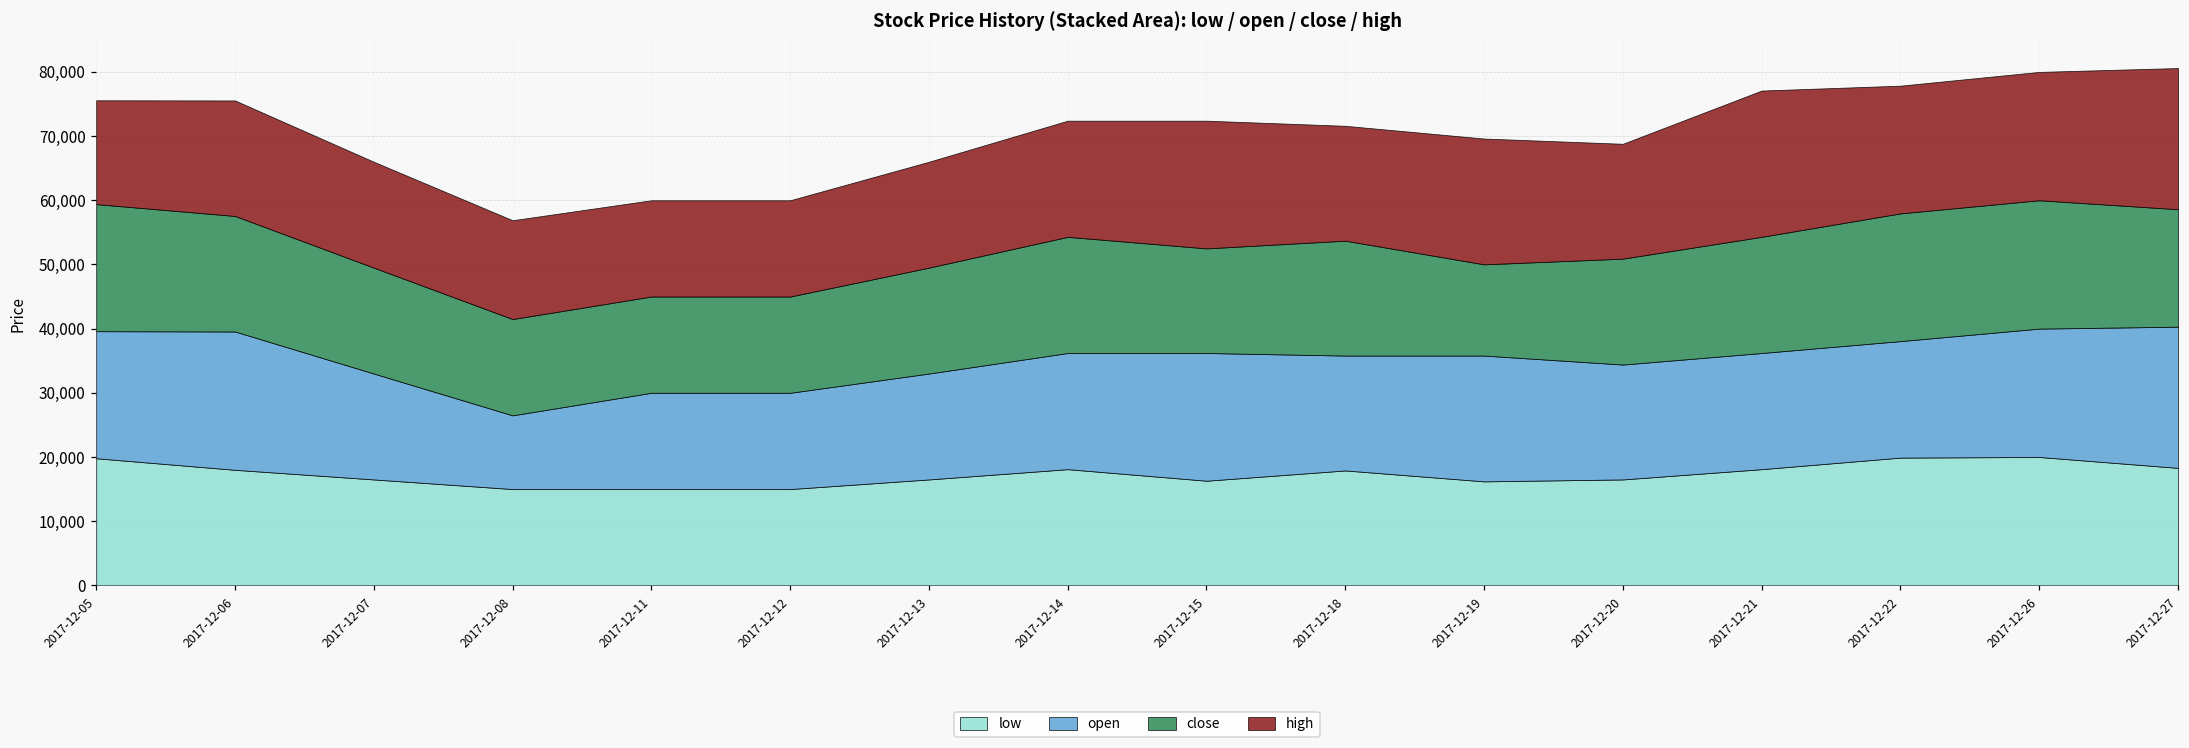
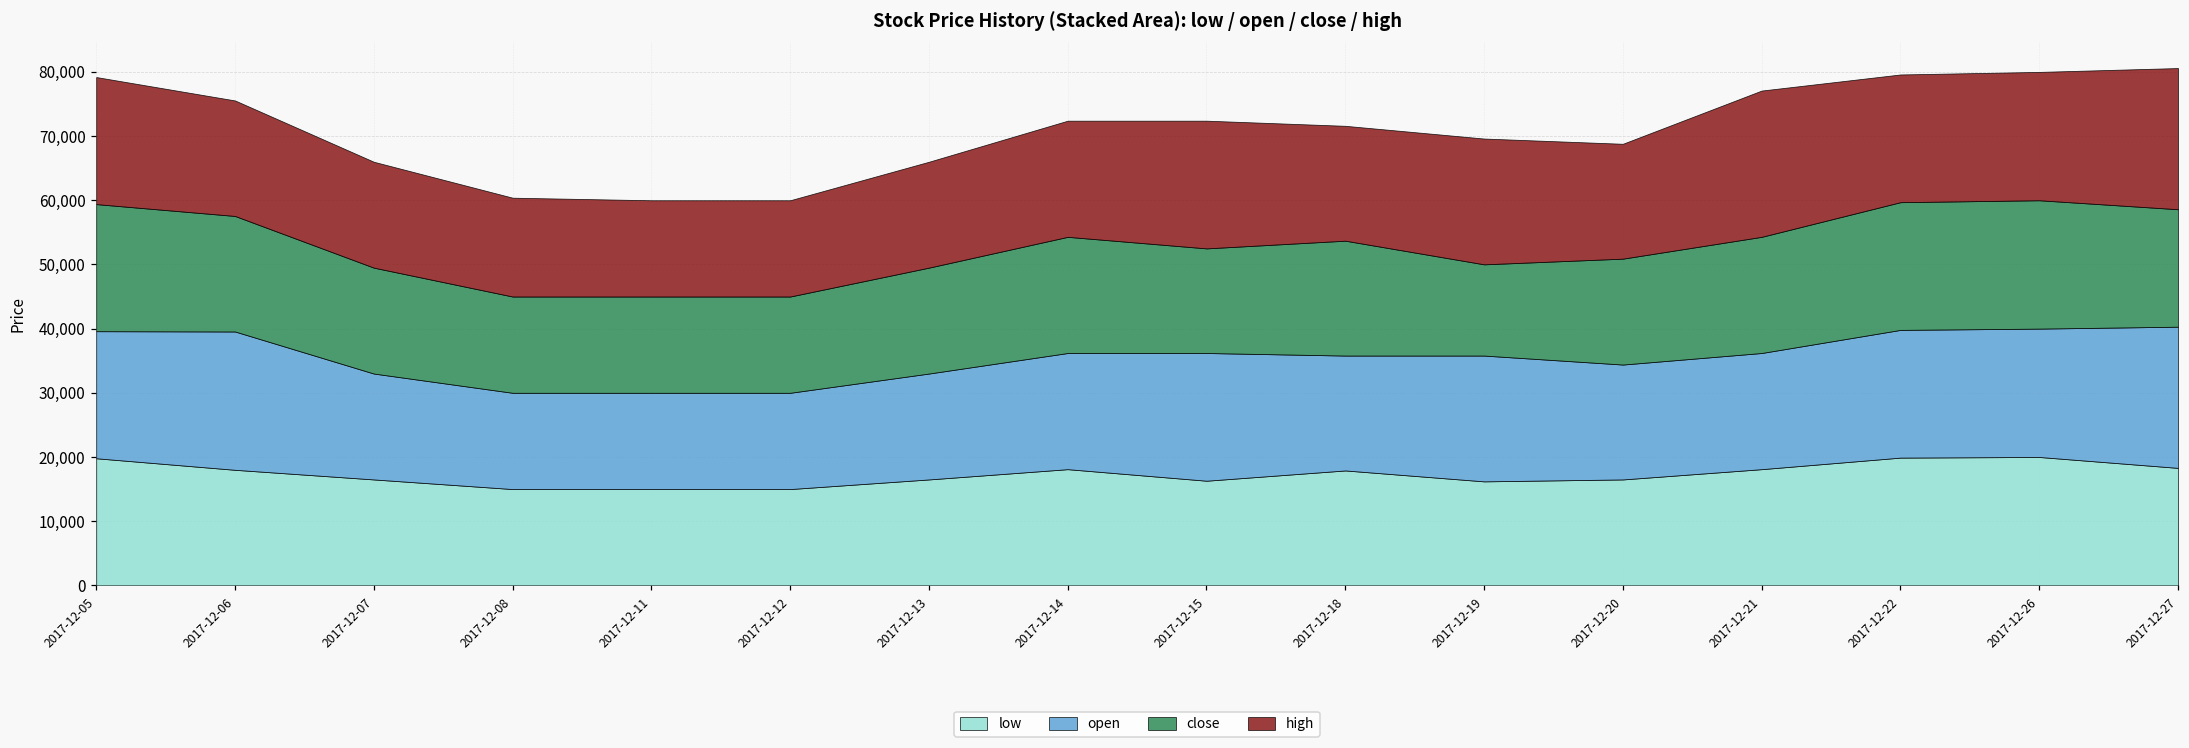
  {
    "low": {
      "2017-12-05": "20,000",
      "2017-12-06": "18,000",
      "2017-12-07": "17,000",
      "2017-12-08": "15,000",
      "2017-12-11": "15,000",
      "2017-12-12": "15,000",
      "2017-12-13": "17,000",
      "2017-12-14": "18,000",
      "2017-12-15": "16,000",
      "2017-12-18": "18,000",
      "2017-12-19": "16,000",
      "2017-12-20": "17,000",
      "2017-12-21": "18,000",
      "2017-12-22": "20,000",
      "2017-12-26": "20,000",
      "2017-12-27": "18,000"
    },
    "open": {
      "2017-12-05": "20,000",
      "2017-12-06": "22,000",
      "2017-12-07": "17,000",
-     "2017-12-08": "11,000",
+     "2017-12-08": "15,000",
      "2017-12-11": "15,000",
      "2017-12-12": "15,000",
      "2017-12-13": "17,000",
      "2017-12-14": "18,000",
      "2017-12-15": "20,000",
      "2017-12-18": "18,000",
      "2017-12-19": "20,000",
      "2017-12-20": "18,000",
      "2017-12-21": "18,000",
-     "2017-12-22": "18,000",
+     "2017-12-22": "20,000",
      "2017-12-26": "20,000",
      "2017-12-27": "22,000"
    },
    "close": {
      "2017-12-05": "20,000",
      "2017-12-06": "18,000",
      "2017-12-07": "17,000",
      "2017-12-08": "15,000",
      "2017-12-11": "15,000",
      "2017-12-12": "15,000",
      "2017-12-13": "17,000",
      "2017-12-14": "18,000",
      "2017-12-15": "16,000",
      "2017-12-18": "18,000",
      "2017-12-19": "14,000",
      "2017-12-20": "17,000",
      "2017-12-21": "18,000",
      "2017-12-22": "20,000",
      "2017-12-26": "20,000",
      "2017-12-27": "18,000"
    },
    "high": {
-     "2017-12-05": "16,000",
+     "2017-12-05": "20,000",
      "2017-12-06": "18,000",
      "2017-12-07": "17,000",
      "2017-12-08": "15,000",
      "2017-12-11": "15,000",
      "2017-12-12": "15,000",
      "2017-12-13": "17,000",
      "2017-12-14": "18,000",
      "2017-12-15": "20,000",
      "2017-12-18": "18,000",
      "2017-12-19": "20,000",
      "2017-12-20": "18,000",
      "2017-12-21": "23,000",
      "2017-12-22": "20,000",
      "2017-12-26": "20,000",
      "2017-12-27": "22,000"
    }
  }
